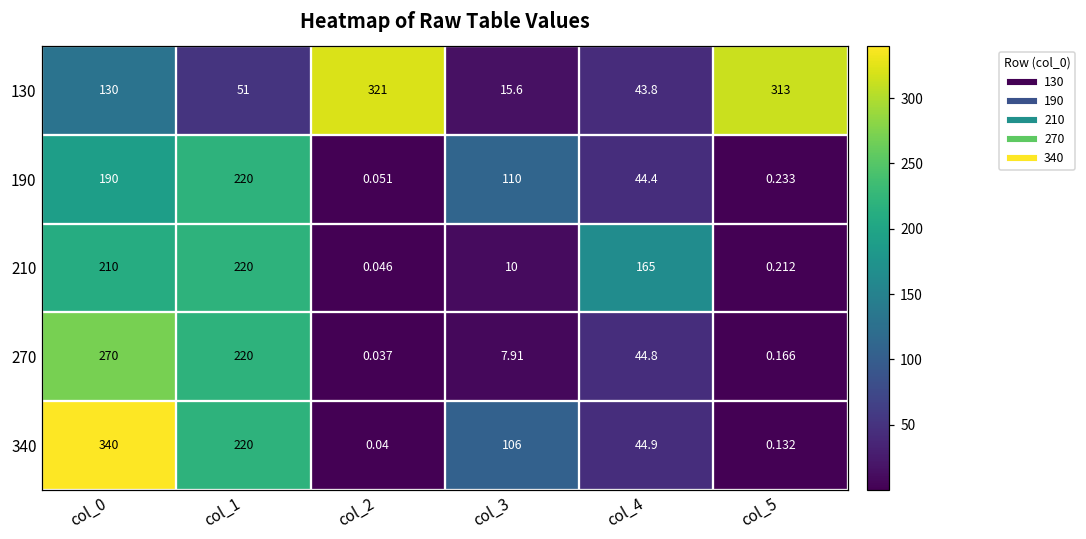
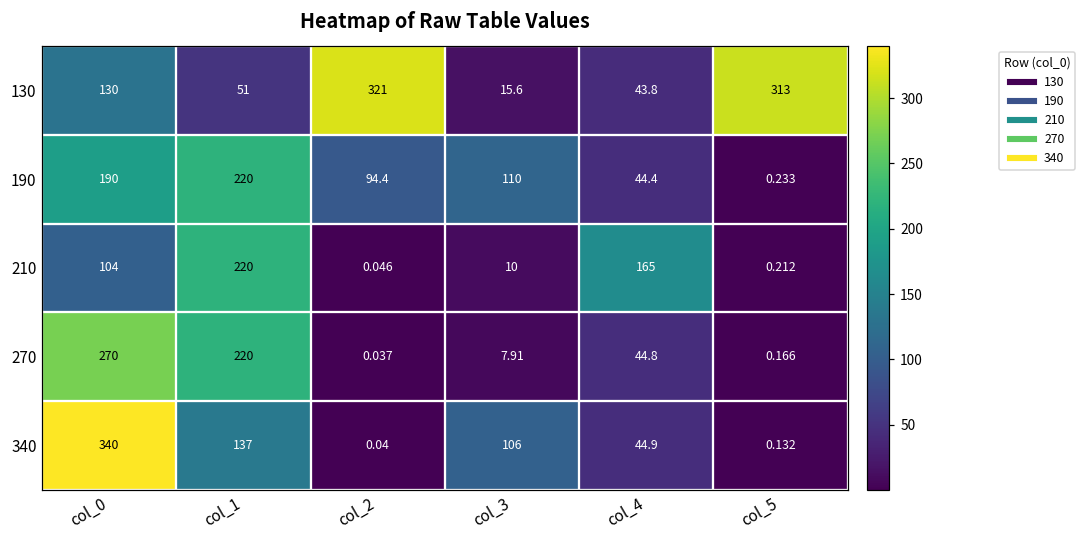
  {
    "130": {
      "col_0": 130,
      "col_1": 51,
      "col_2": 321,
      "col_3": 15.6,
      "col_4": 43.8,
      "col_5": 313
    },
    "190": {
      "col_0": 190,
      "col_1": 220,
-     "col_2": 0.051,
+     "col_2": 94.4,
      "col_3": 110,
      "col_4": 44.4,
      "col_5": 0.233
    },
    "210": {
-     "col_0": 210,
+     "col_0": 104,
      "col_1": 220,
      "col_2": 0.046,
      "col_3": 10,
      "col_4": 165,
      "col_5": 0.212
    },
    "270": {
      "col_0": 270,
      "col_1": 220,
      "col_2": 0.037,
      "col_3": 7.91,
      "col_4": 44.8,
      "col_5": 0.166
    },
    "340": {
      "col_0": 340,
-     "col_1": 220,
+     "col_1": 137,
      "col_2": 0.04,
      "col_3": 106,
      "col_4": 44.9,
      "col_5": 0.132
    }
  }
